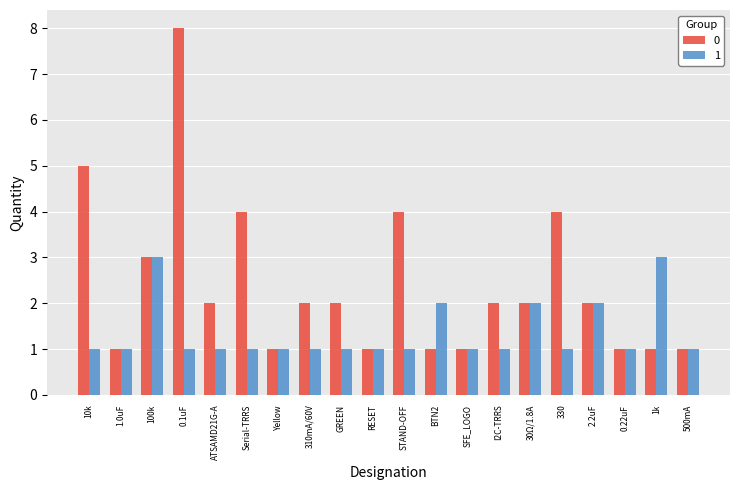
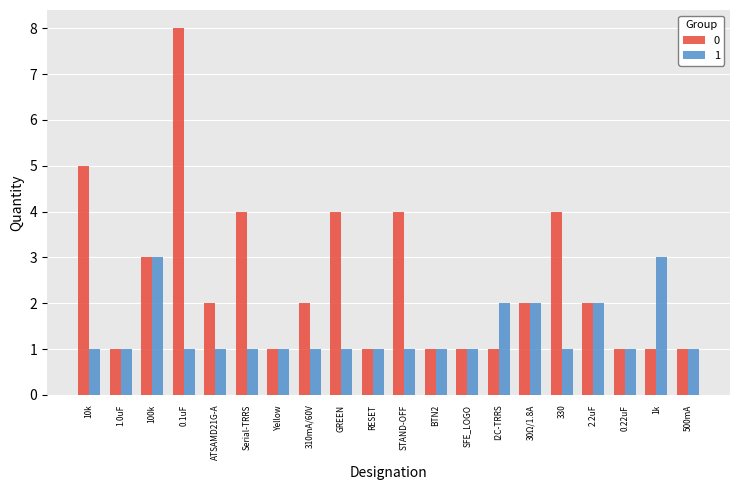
  {
    "0": {
      "10k": 5,
      "1.0uF": 1,
      "100k": 3,
      "0.1uF": 8,
      "ATSAMD21G-A": 2,
      "Serial-TRRS": 4,
      "Yellow": 1,
      "310mA/60V": 2,
-     "GREEN": 2,
+     "GREEN": 4,
      "RESET": 1,
      "STAND-OFF": 4,
      "BTN2": 1,
      "SFE_LOGO": 1,
-     "I2C-TRRS": 2,
+     "I2C-TRRS": 1,
      "30Ω/1.8A": 2,
      "330": 4,
      "2.2uF": 2,
      "0.22uF": 1,
      "1k": 1,
      "500mA": 1
    },
    "1": {
      "10k": 1,
      "1.0uF": 1,
      "100k": 3,
      "0.1uF": 1,
      "ATSAMD21G-A": 1,
      "Serial-TRRS": 1,
      "Yellow": 1,
      "310mA/60V": 1,
      "GREEN": 1,
      "RESET": 1,
      "STAND-OFF": 1,
-     "BTN2": 2,
+     "BTN2": 1,
      "SFE_LOGO": 1,
-     "I2C-TRRS": 1,
+     "I2C-TRRS": 2,
      "30Ω/1.8A": 2,
      "330": 1,
      "2.2uF": 2,
      "0.22uF": 1,
      "1k": 3,
      "500mA": 1
    }
  }
